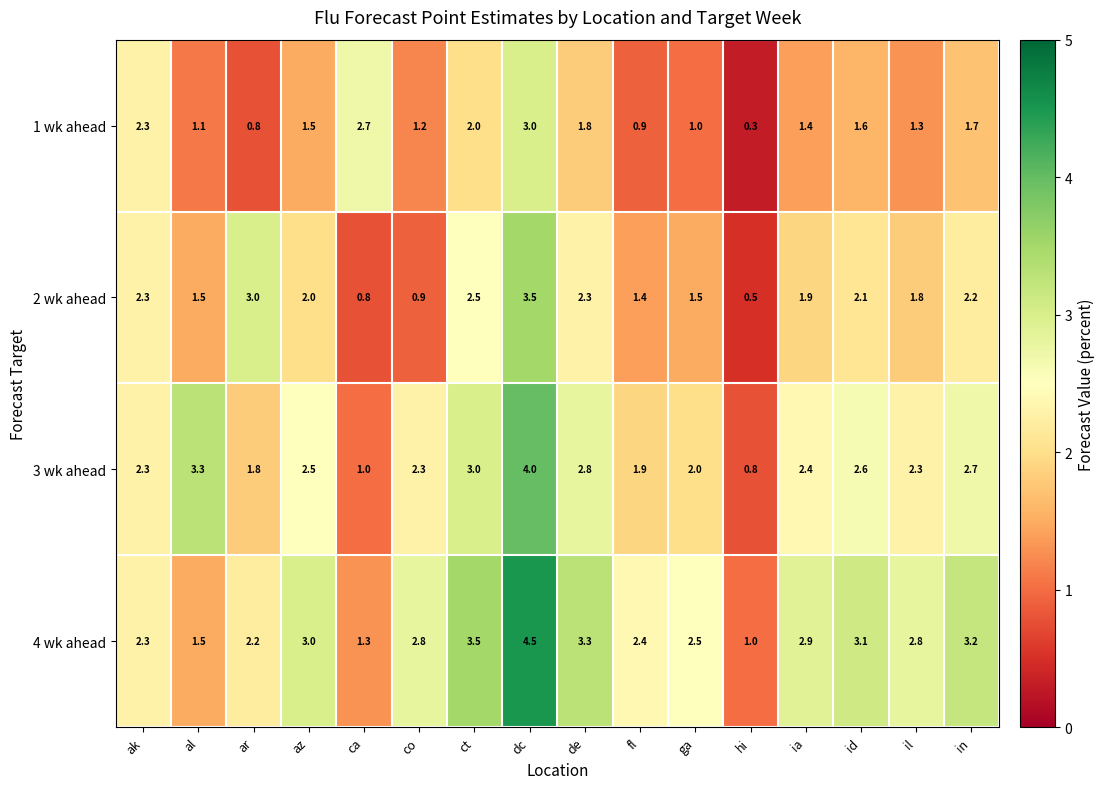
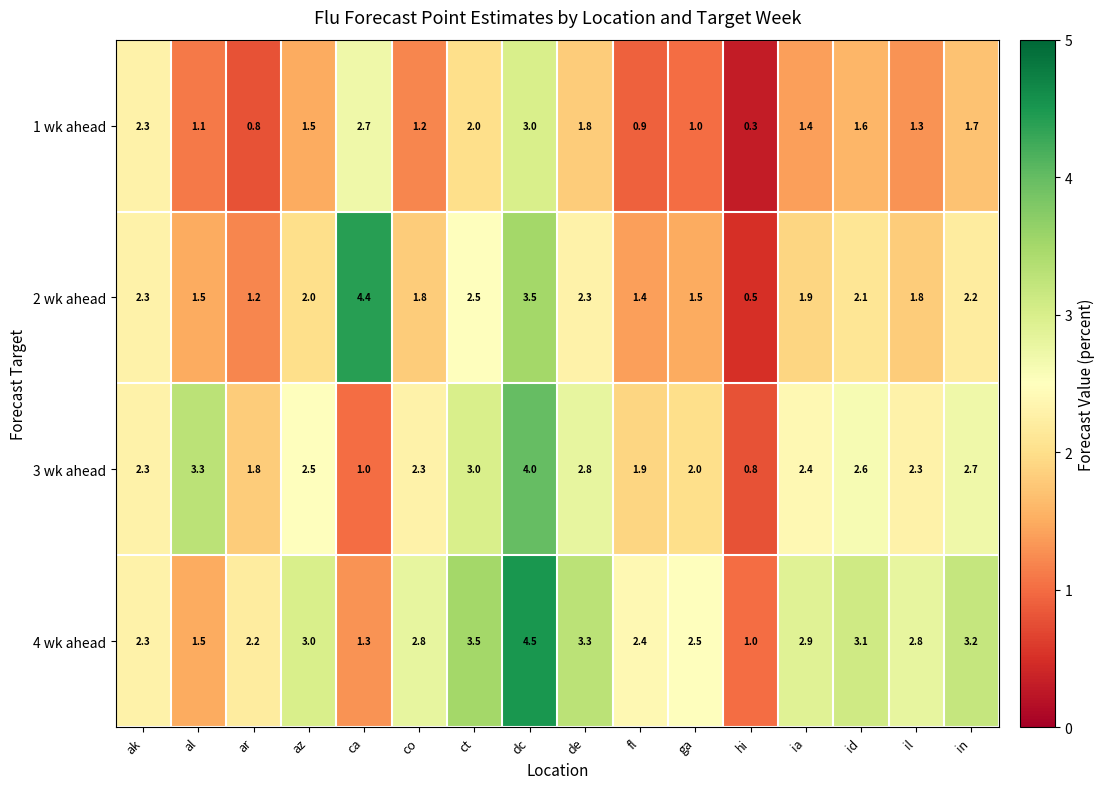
  {
    "1 wk ahead": {
      "ak": 2.3,
      "al": 1.1,
      "ar": 0.8,
      "az": 1.5,
      "ca": 2.7,
      "co": 1.2,
      "ct": 2.0,
      "dc": 3.0,
      "de": 1.8,
      "fl": 0.9,
      "ga": 1.0,
      "hi": 0.3,
      "ia": 1.4,
      "id": 1.6,
      "il": 1.3,
      "in": 1.7
    },
    "2 wk ahead": {
      "ak": 2.3,
      "al": 1.5,
-     "ar": 3.0,
+     "ar": 1.2,
      "az": 2.0,
-     "ca": 0.8,
-     "co": 0.9,
+     "ca": 4.4,
+     "co": 1.8,
      "ct": 2.5,
      "dc": 3.5,
      "de": 2.3,
      "fl": 1.4,
      "ga": 1.5,
      "hi": 0.5,
      "ia": 1.9,
      "id": 2.1,
      "il": 1.8,
      "in": 2.2
    },
    "3 wk ahead": {
      "ak": 2.3,
      "al": 3.3,
      "ar": 1.8,
      "az": 2.5,
      "ca": 1.0,
      "co": 2.3,
      "ct": 3.0,
      "dc": 4.0,
      "de": 2.8,
      "fl": 1.9,
      "ga": 2.0,
      "hi": 0.8,
      "ia": 2.4,
      "id": 2.6,
      "il": 2.3,
      "in": 2.7
    },
    "4 wk ahead": {
      "ak": 2.3,
      "al": 1.5,
      "ar": 2.2,
      "az": 3.0,
      "ca": 1.3,
      "co": 2.8,
      "ct": 3.5,
      "dc": 4.5,
      "de": 3.3,
      "fl": 2.4,
      "ga": 2.5,
      "hi": 1.0,
      "ia": 2.9,
      "id": 3.1,
      "il": 2.8,
      "in": 3.2
    }
  }
